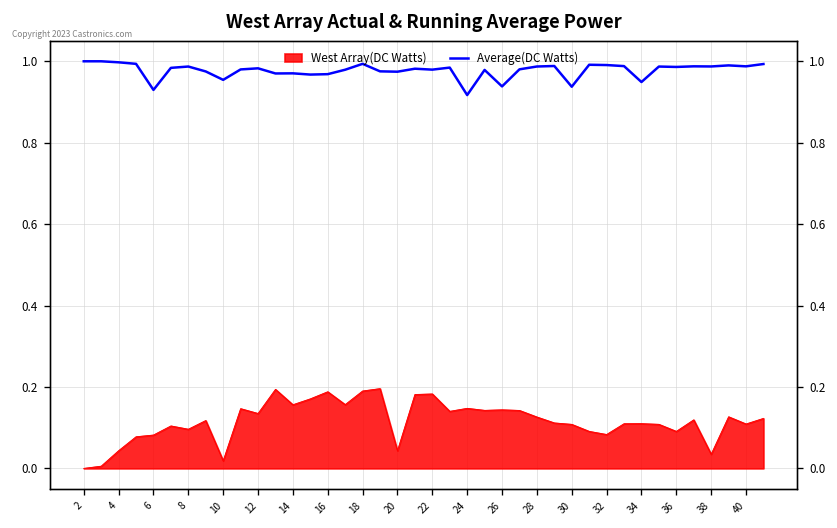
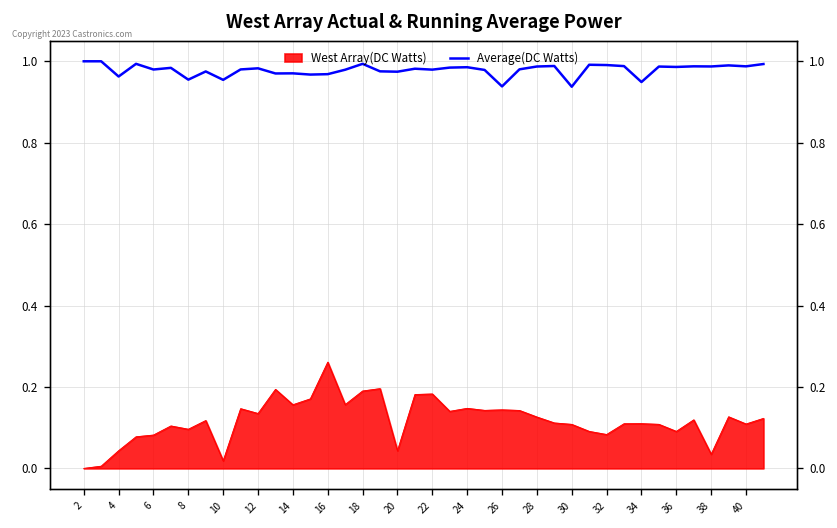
  {
    "West Array(DC Watts)": {
      "2": 0.00,
      "4": 0.04,
      "6": 0.08,
      "8": 0.10,
      "10": 0.02,
      "12": 0.13,
      "14": 0.16,
-     "16": 0.19,
+     "16": 0.26,
      "18": 0.19,
      "20": 0.04,
      "22": 0.18,
      "24": 0.15,
      "26": 0.14,
      "28": 0.13,
      "30": 0.11,
      "32": 0.08,
      "34": 0.11,
      "36": 0.09,
      "38": 0.03,
      "40": 0.11
    },
    "Average(DC Watts)": {
      "2": 1.00,
-     "4": 1.00,
-     "6": 0.93,
-     "8": 0.99,
+     "4": 0.96,
+     "6": 0.98,
+     "8": 0.95,
      "10": 0.95,
      "12": 0.98,
      "14": 0.97,
      "16": 0.97,
      "18": 0.99,
      "20": 0.97,
      "22": 0.98,
-     "24": 0.92,
+     "24": 0.99,
      "26": 0.94,
      "28": 0.99,
      "30": 0.94,
      "32": 0.99,
      "34": 0.95,
      "36": 0.99,
      "38": 0.99,
      "40": 0.99
    }
  }
